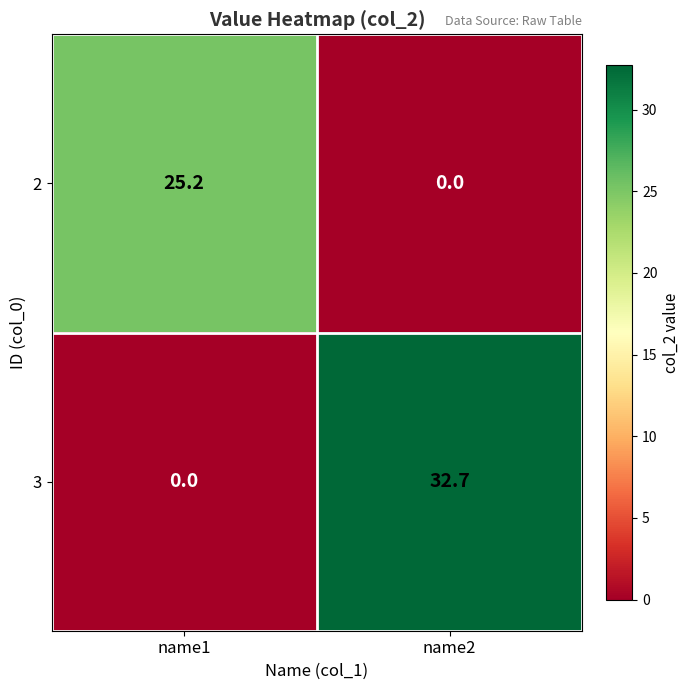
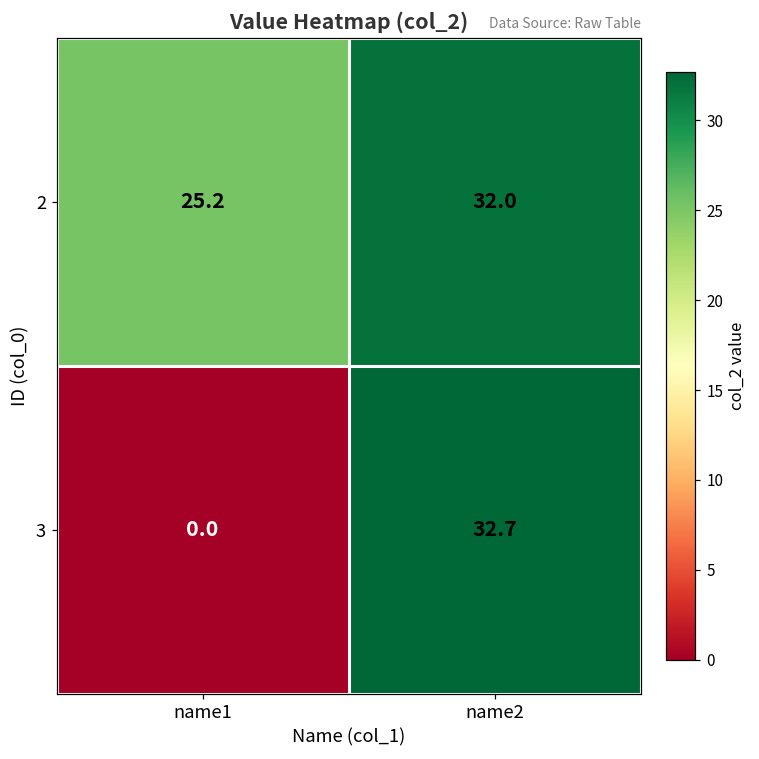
  {
    "2": {
      "name1": 25.2,
-     "name2": 0.0
+     "name2": 32.0
    },
    "3": {
      "name1": 0.0,
      "name2": 32.7
    }
  }
